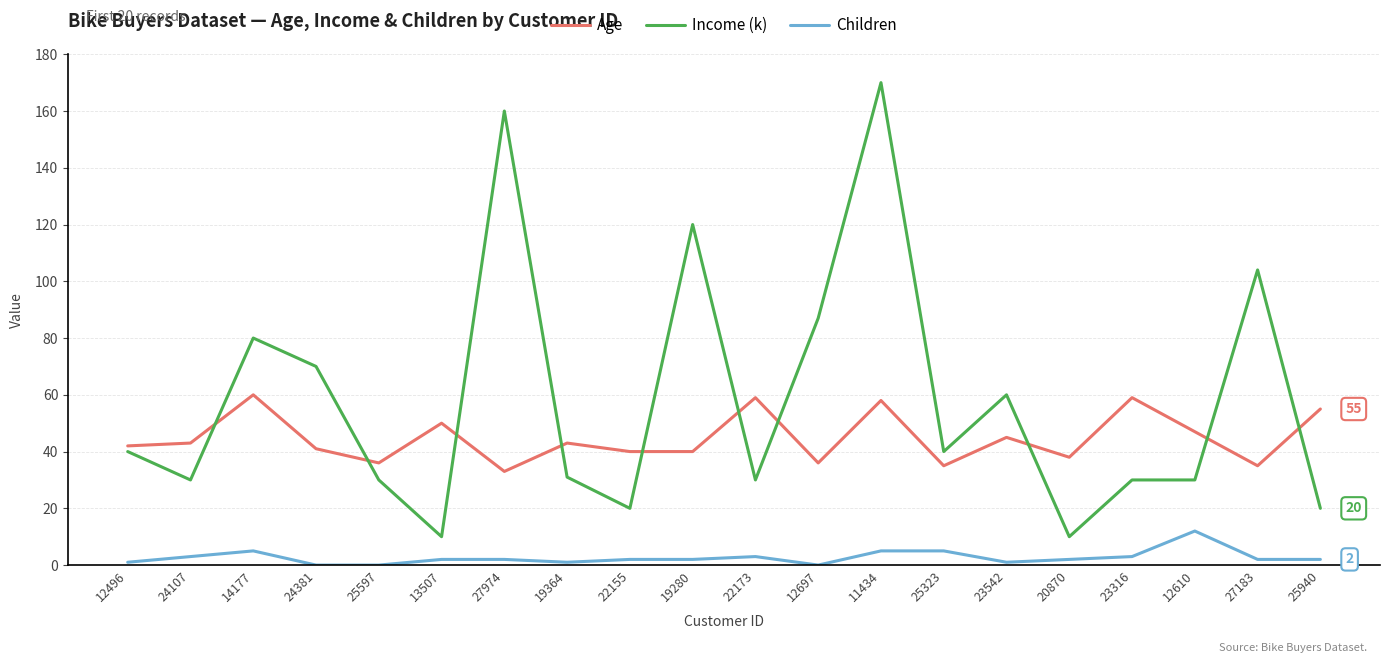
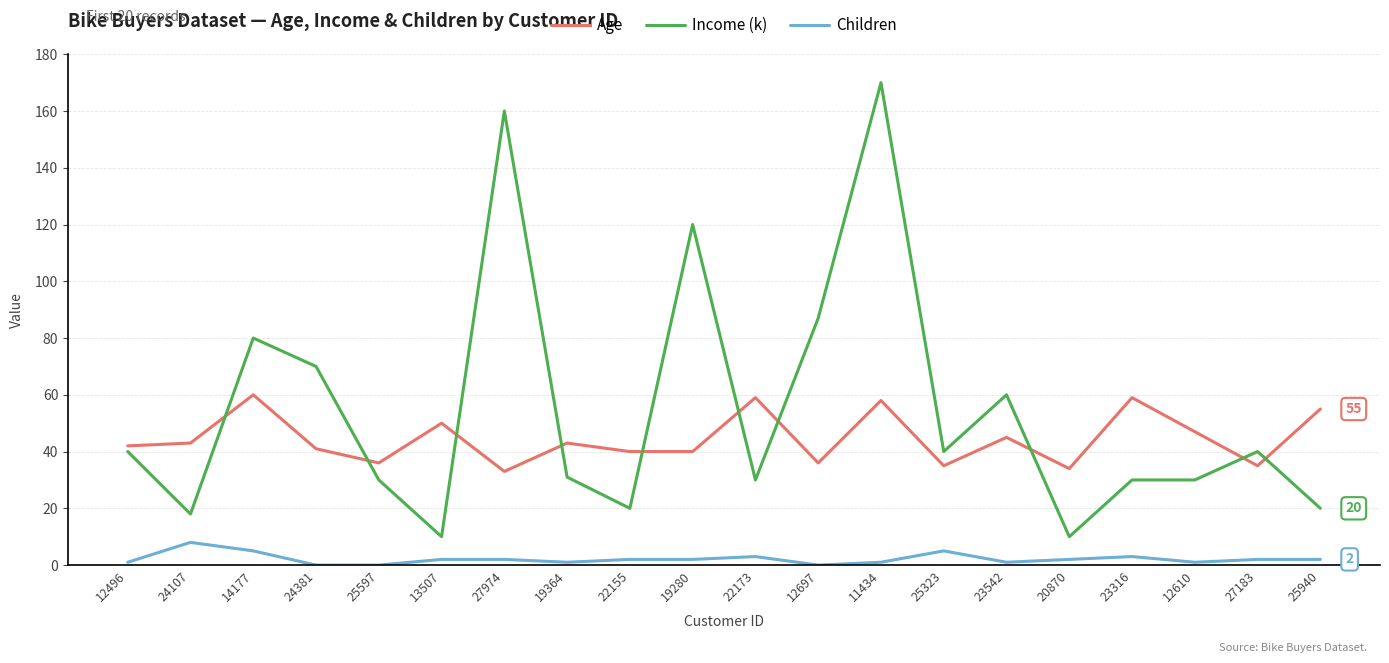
  {
    "Age": {
      "12496": 42,
      "24107": 43,
      "14177": 60,
      "24381": 41,
      "25597": 36,
      "13507": 50,
      "27974": 33,
      "19364": 43,
      "22155": 40,
      "19280": 40,
      "22173": 59,
      "12697": 36,
      "11434": 58,
      "25323": 35,
      "23542": 45,
-     "20870": 38,
+     "20870": 34,
      "23316": 59,
      "12610": 47,
      "27183": 35
    },
    "Income (k)": {
      "12496": 40,
-     "24107": 30,
+     "24107": 18,
      "14177": 80,
      "24381": 70,
      "25597": 30,
      "13507": 10,
      "27974": 160,
      "19364": 31,
      "22155": 20,
      "19280": 120,
      "22173": 30,
      "12697": 87,
      "11434": 170,
      "25323": 40,
      "23542": 60,
      "20870": 10,
      "23316": 30,
      "12610": 30,
-     "27183": 104
+     "27183": 40
    },
    "Children": {
      "12496": 1,
-     "24107": 3,
+     "24107": 8,
      "14177": 5,
      "24381": 0,
      "25597": 0,
      "13507": 2,
      "27974": 2,
      "19364": 1,
      "22155": 2,
      "19280": 2,
      "22173": 3,
      "12697": 0,
-     "11434": 5,
+     "11434": 1,
      "25323": 5,
      "23542": 1,
      "20870": 2,
      "23316": 3,
-     "12610": 12,
+     "12610": 1,
      "27183": 2
    }
  }
